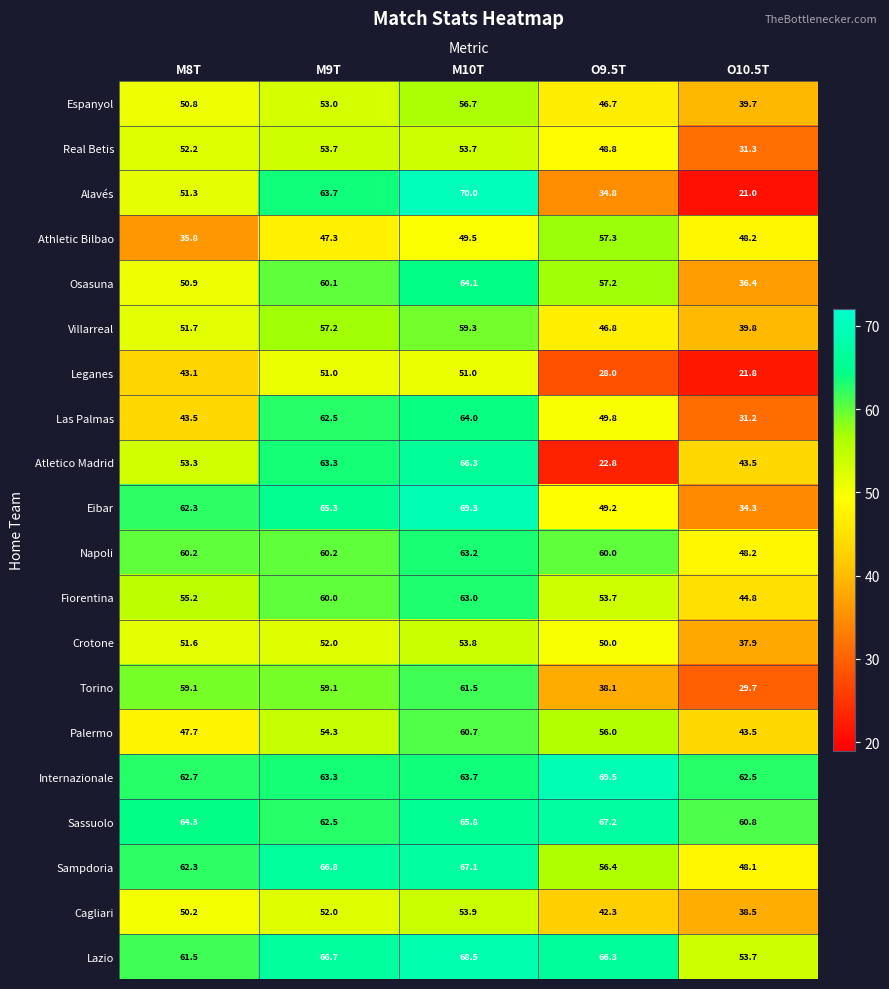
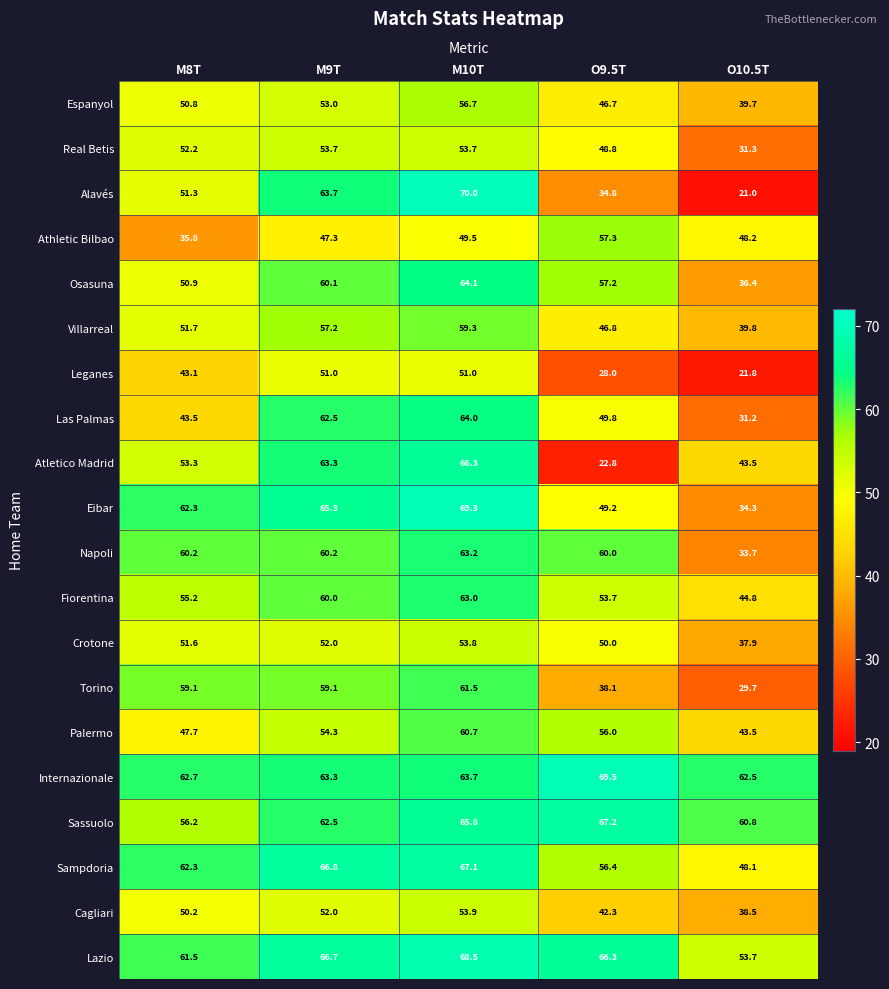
  {
    "Espanyol": {
      "M8T": 50.8,
      "M9T": 53.0,
      "M10T": 56.7,
      "O9.5T": 46.7,
      "O10.5T": 39.7
    },
    "Real Betis": {
      "M8T": 52.2,
      "M9T": 53.7,
      "M10T": 53.7,
      "O9.5T": 48.8,
      "O10.5T": 31.3
    },
    "Alavés": {
      "M8T": 51.3,
      "M9T": 63.7,
      "M10T": 70.0,
      "O9.5T": 34.8,
      "O10.5T": 21.0
    },
    "Athletic Bilbao": {
      "M8T": 35.8,
      "M9T": 47.3,
      "M10T": 49.5,
      "O9.5T": 57.3,
      "O10.5T": 48.2
    },
    "Osasuna": {
      "M8T": 50.9,
      "M9T": 60.1,
      "M10T": 64.1,
      "O9.5T": 57.2,
      "O10.5T": 36.4
    },
    "Villarreal": {
      "M8T": 51.7,
      "M9T": 57.2,
      "M10T": 59.3,
      "O9.5T": 46.8,
      "O10.5T": 39.8
    },
    "Leganes": {
      "M8T": 43.1,
      "M9T": 51.0,
      "M10T": 51.0,
      "O9.5T": 28.0,
      "O10.5T": 21.8
    },
    "Las Palmas": {
      "M8T": 43.5,
      "M9T": 62.5,
      "M10T": 64.0,
      "O9.5T": 49.8,
      "O10.5T": 31.2
    },
    "Atletico Madrid": {
      "M8T": 53.3,
      "M9T": 63.3,
      "M10T": 66.3,
      "O9.5T": 22.8,
      "O10.5T": 43.5
    },
    "Eibar": {
      "M8T": 62.3,
      "M9T": 65.3,
      "M10T": 69.3,
      "O9.5T": 49.2,
      "O10.5T": 34.3
    },
    "Napoli": {
      "M8T": 60.2,
      "M9T": 60.2,
      "M10T": 63.2,
      "O9.5T": 60.0,
-     "O10.5T": 48.2
+     "O10.5T": 33.7
    },
    "Fiorentina": {
      "M8T": 55.2,
      "M9T": 60.0,
      "M10T": 63.0,
      "O9.5T": 53.7,
      "O10.5T": 44.8
    },
    "Crotone": {
      "M8T": 51.6,
      "M9T": 52.0,
      "M10T": 53.8,
      "O9.5T": 50.0,
      "O10.5T": 37.9
    },
    "Torino": {
      "M8T": 59.1,
      "M9T": 59.1,
      "M10T": 61.5,
      "O9.5T": 38.1,
      "O10.5T": 29.7
    },
    "Palermo": {
      "M8T": 47.7,
      "M9T": 54.3,
      "M10T": 60.7,
      "O9.5T": 56.0,
      "O10.5T": 43.5
    },
    "Internazionale": {
      "M8T": 62.7,
      "M9T": 63.3,
      "M10T": 63.7,
      "O9.5T": 69.5,
      "O10.5T": 62.5
    },
    "Sassuolo": {
-     "M8T": 64.3,
+     "M8T": 56.2,
      "M9T": 62.5,
      "M10T": 65.8,
      "O9.5T": 67.2,
      "O10.5T": 60.8
    },
    "Sampdoria": {
      "M8T": 62.3,
      "M9T": 66.8,
      "M10T": 67.1,
      "O9.5T": 56.4,
      "O10.5T": 48.1
    },
    "Cagliari": {
      "M8T": 50.2,
      "M9T": 52.0,
      "M10T": 53.9,
      "O9.5T": 42.3,
      "O10.5T": 38.5
    },
    "Lazio": {
      "M8T": 61.5,
      "M9T": 66.7,
      "M10T": 68.5,
      "O9.5T": 66.3,
      "O10.5T": 53.7
    }
  }
